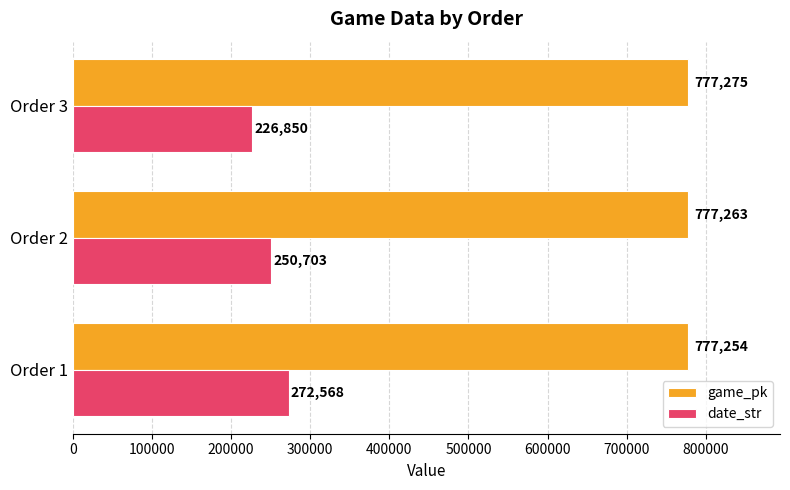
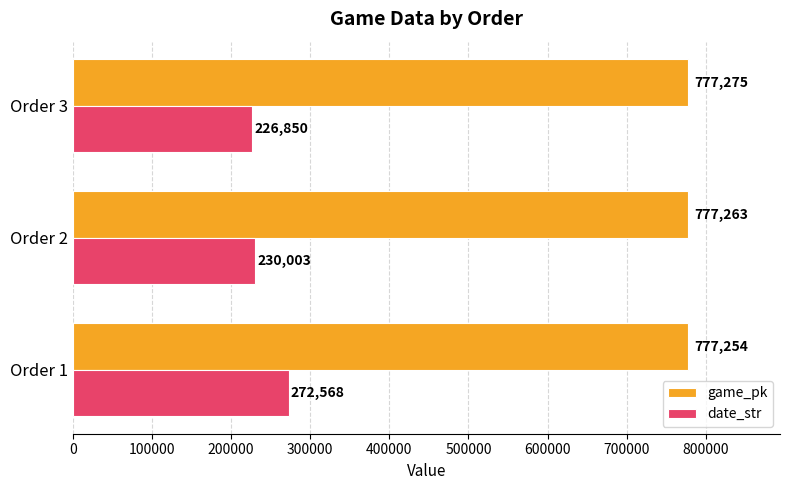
  {
    "game_pk": {
      "Order 3": "777,275",
      "Order 2": "777,263",
      "Order 1": "777,254"
    },
    "date_str": {
      "Order 3": "226,850",
-     "Order 2": "250,703",
+     "Order 2": "230,003",
      "Order 1": "272,568"
    }
  }
